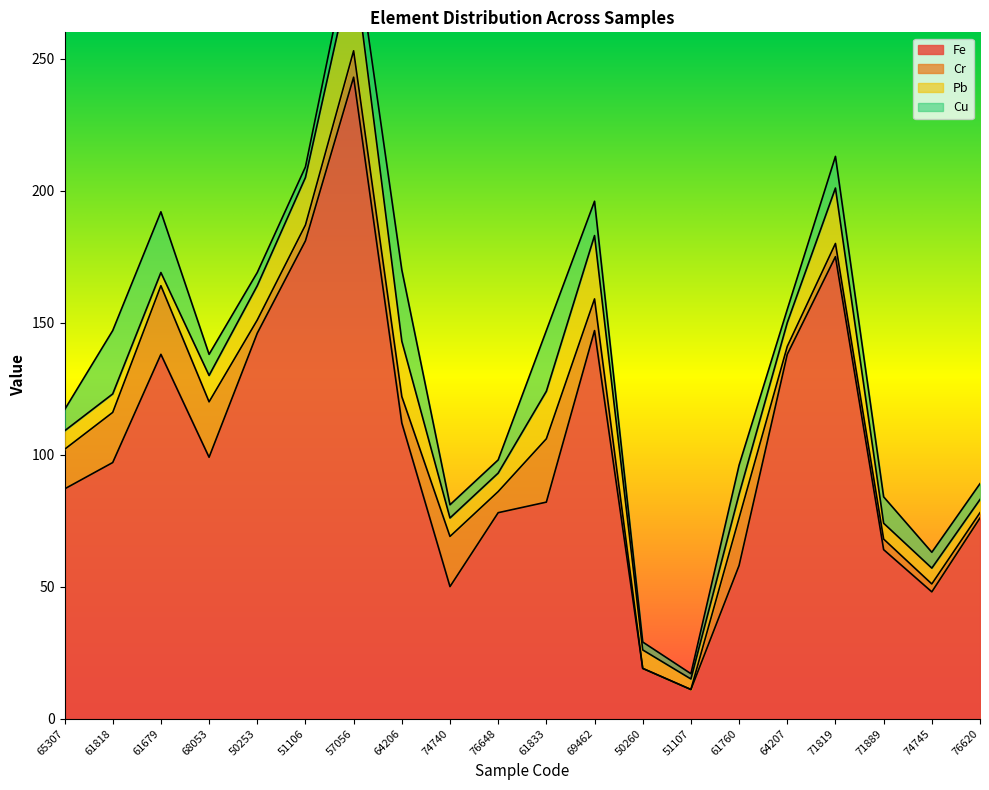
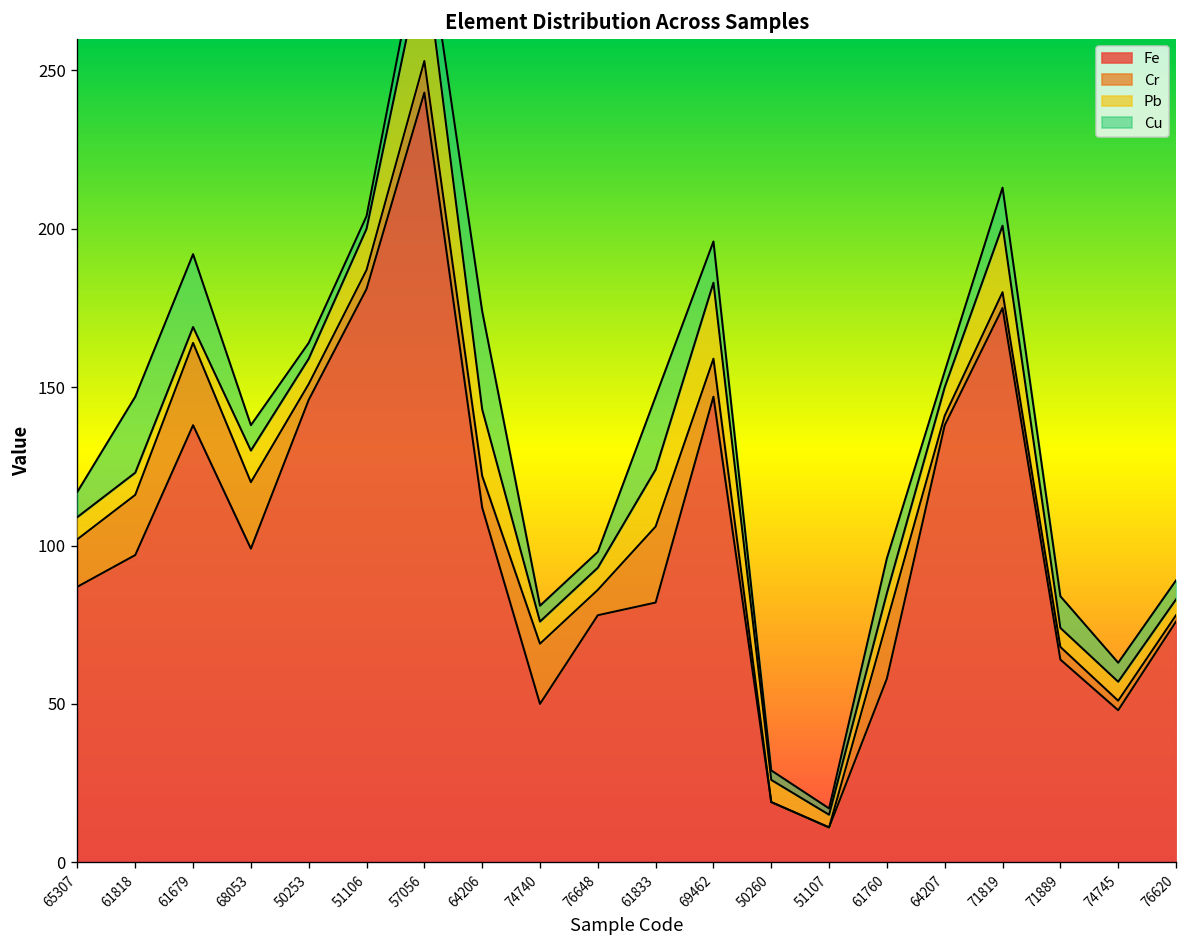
  {
    "Pb": {
      "65307": 7,
      "61818": 7,
      "61679": 5,
      "68053": 10,
-     "50253": 13,
-     "51106": 18,
+     "50253": 8,
+     "51106": 13,
      "64206": 21,
      "74740": 7,
      "76648": 7,
      "61833": 18,
      "69462": 24,
      "50260": 7,
      "51107": 4,
      "61760": 9,
      "64207": 9,
      "71819": 21,
      "71889": 6,
      "74745": 6,
      "76620": 5
    },
    "Cu": {
      "65307": 8,
      "61818": 24,
      "61679": 23,
      "68053": 8,
      "50253": 5,
      "51106": 4,
-     "64206": 27,
+     "64206": 31,
      "74740": 5,
      "76648": 5,
      "61833": 23,
      "69462": 13,
      "50260": 3,
      "51107": 2,
      "61760": 11,
      "64207": 5,
      "71819": 12,
      "71889": 10,
      "74745": 6,
      "76620": 6
    }
  }
